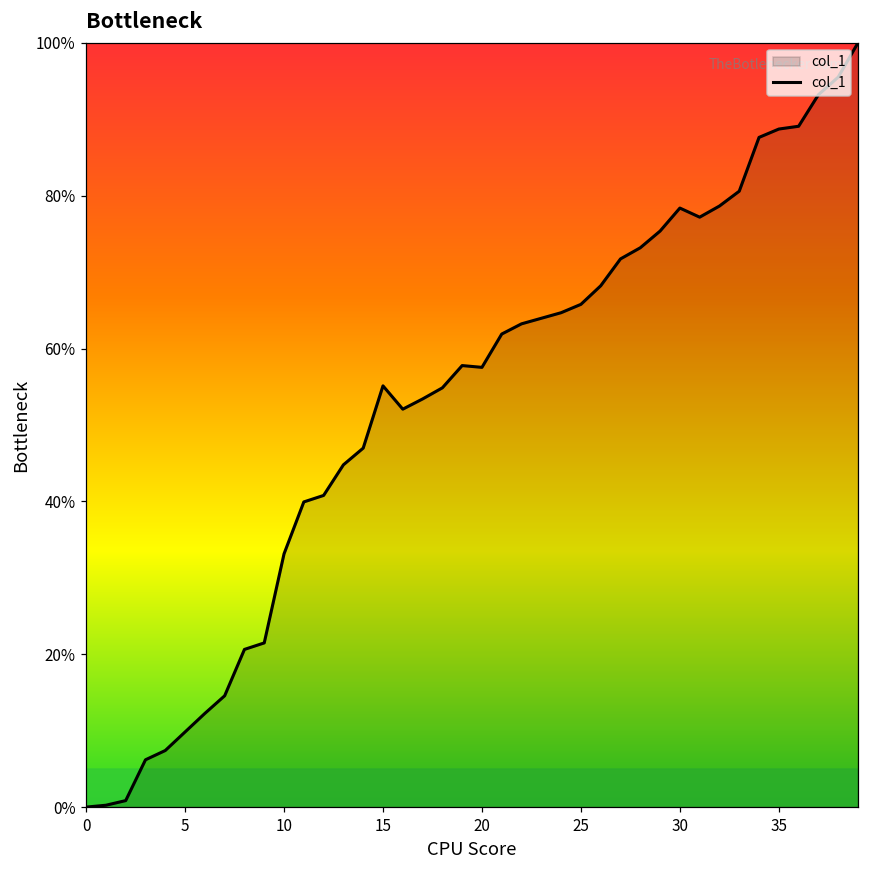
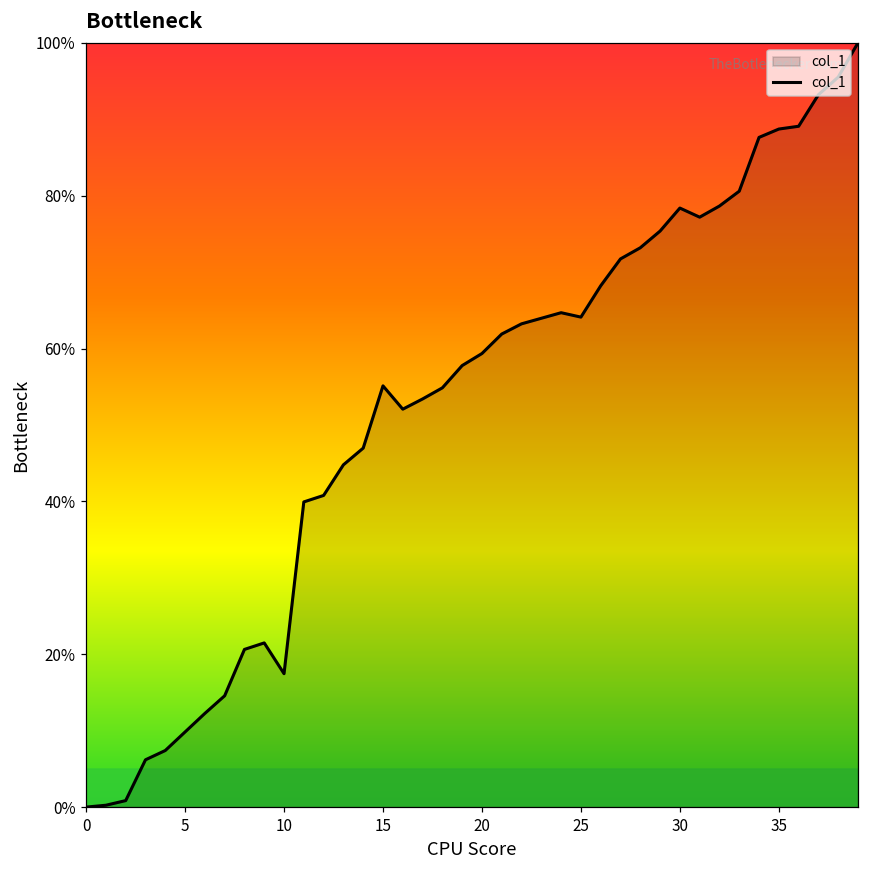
  {
    "5": "10%",
-   "10": "33%",
+   "10": "17%",
    "15": "55%",
-   "20": "58%",
-   "25": "66%",
+   "20": "59%",
+   "25": "64%",
    "30": "78%",
    "35": "89%"
  }
